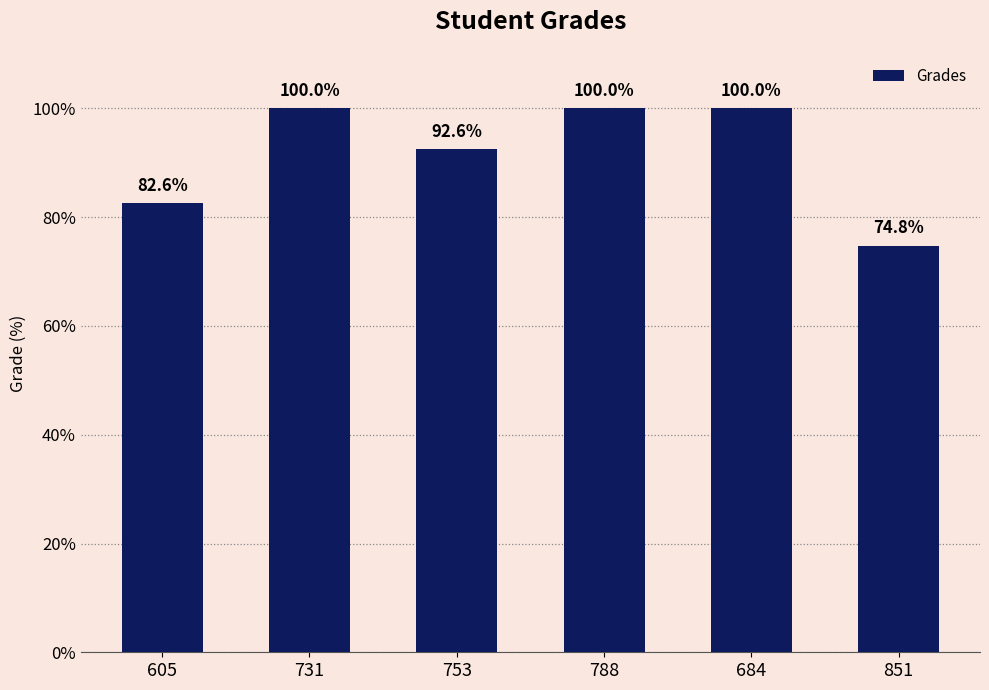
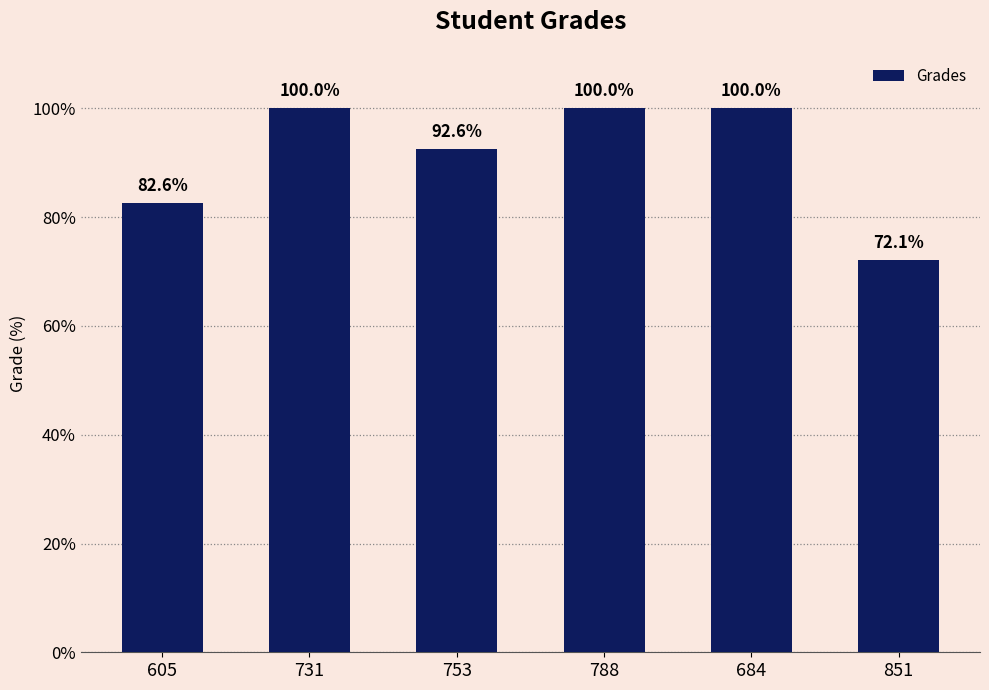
  {
    "605": "82.6%",
    "731": "100.0%",
    "753": "92.6%",
    "788": "100.0%",
    "684": "100.0%",
-   "851": "74.8%"
+   "851": "72.1%"
  }
